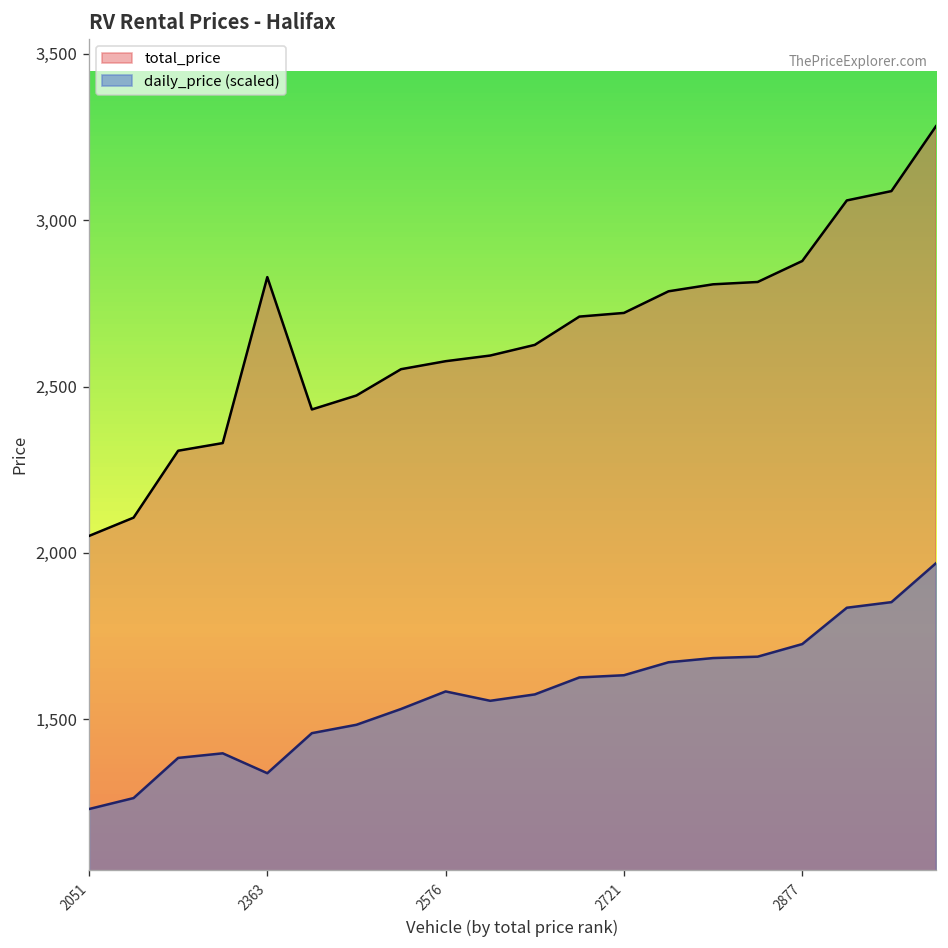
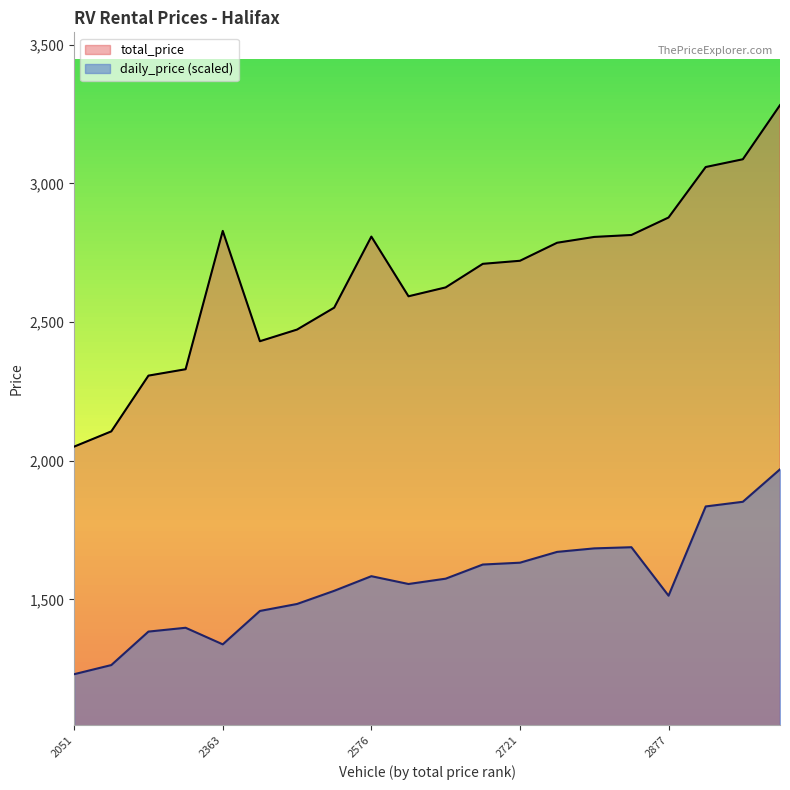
  {
    "total_price": {
      "2051": "2,050",
      "2363": "2,830",
-     "2576": "2,580",
+     "2576": "2,810",
      "2721": "2,720",
      "2877": "2,880"
    },
    "daily_price (scaled)": {
      "2051": "1,230",
      "2363": "1,340",
      "2576": "1,580",
      "2721": "1,630",
-     "2877": "1,730"
+     "2877": "1,510"
    }
  }
